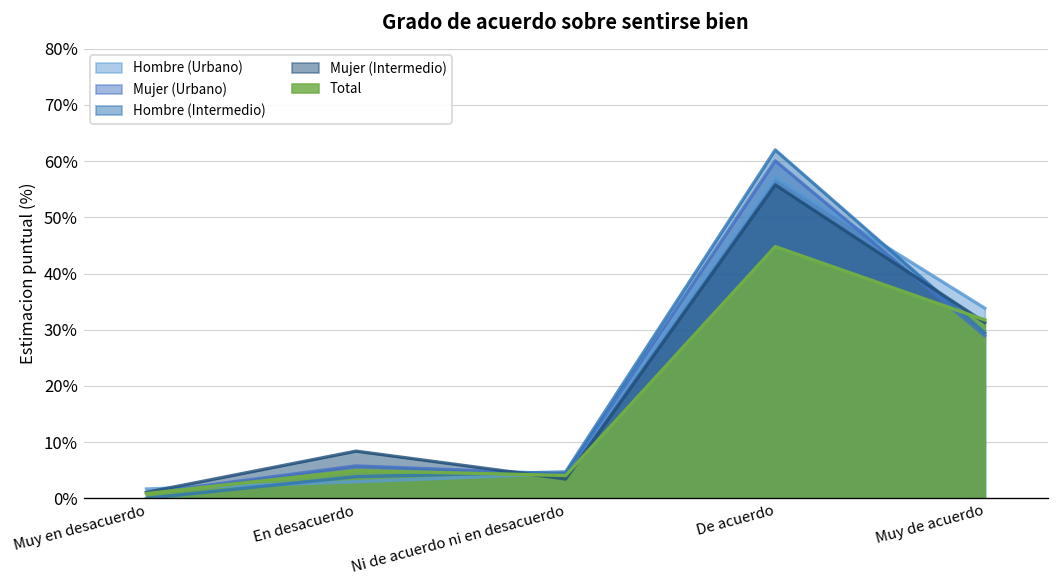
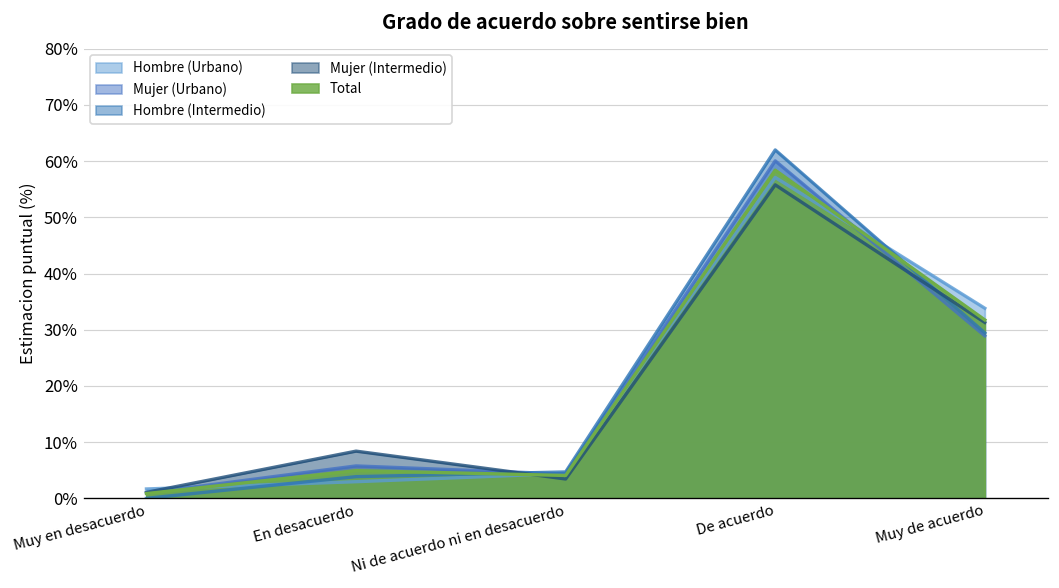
  {
    "Total": {
      "En desacuerdo": "5%",
-     "De acuerdo": "45%"
+     "De acuerdo": "58%"
    }
  }
